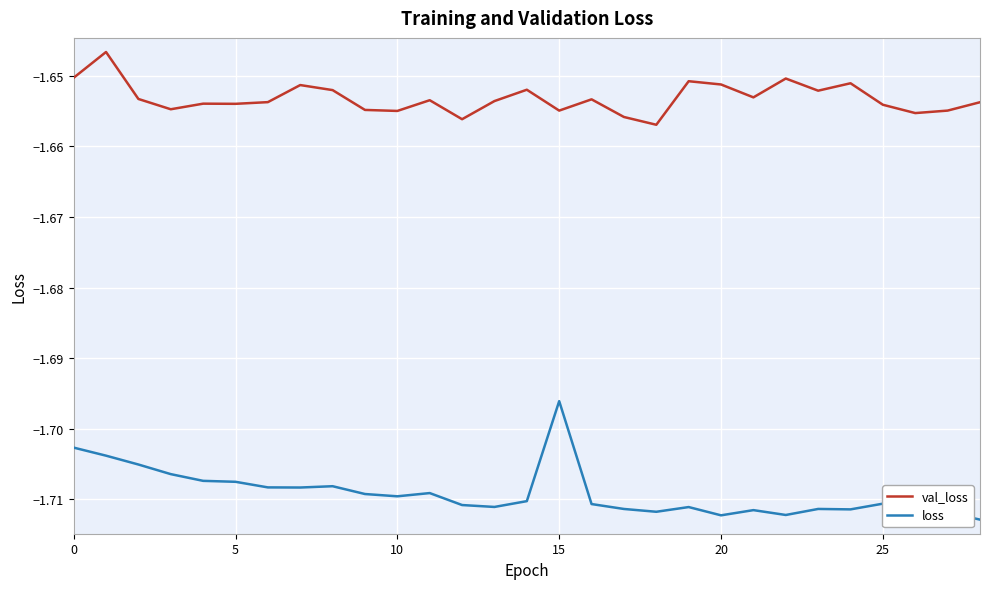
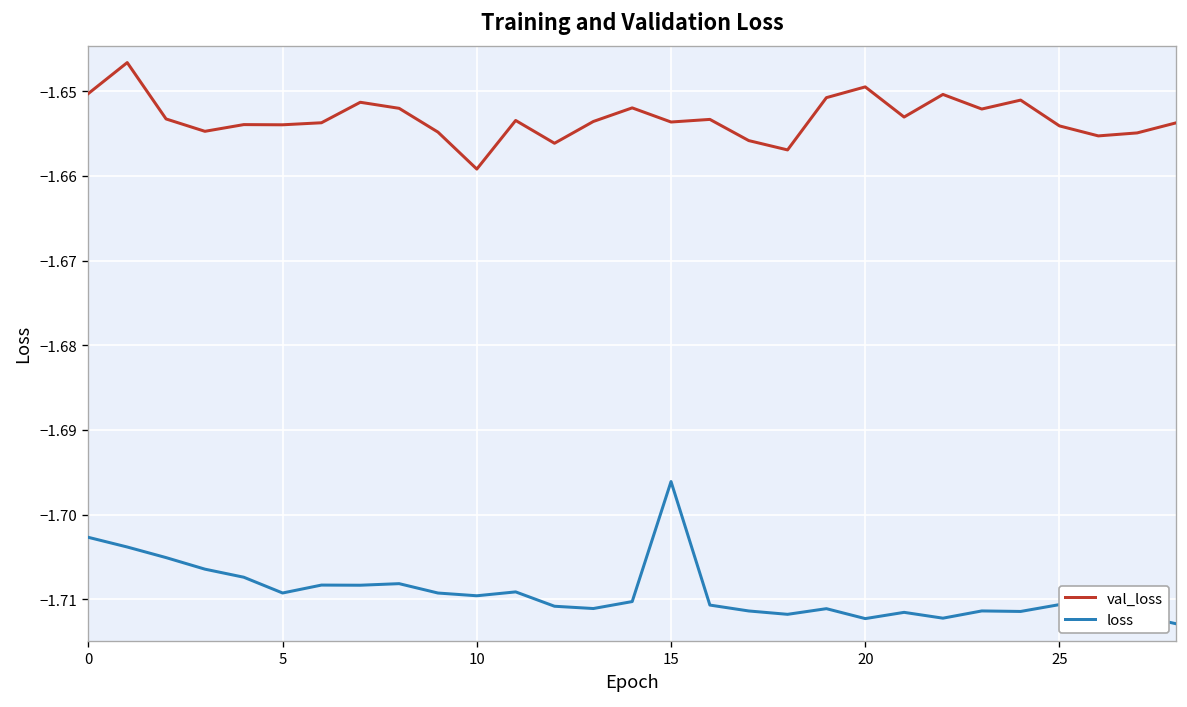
  {
    "val_loss": {
      "0": -1.650,
      "5": -1.654,
-     "10": -1.655,
-     "15": -1.655,
-     "20": -1.651,
+     "10": -1.659,
+     "15": -1.654,
+     "20": -1.649,
      "25": -1.654
    },
    "loss": {
      "0": -1.703,
-     "5": -1.708,
+     "5": -1.709,
      "10": -1.710,
      "15": -1.696,
      "20": -1.712
    }
  }
